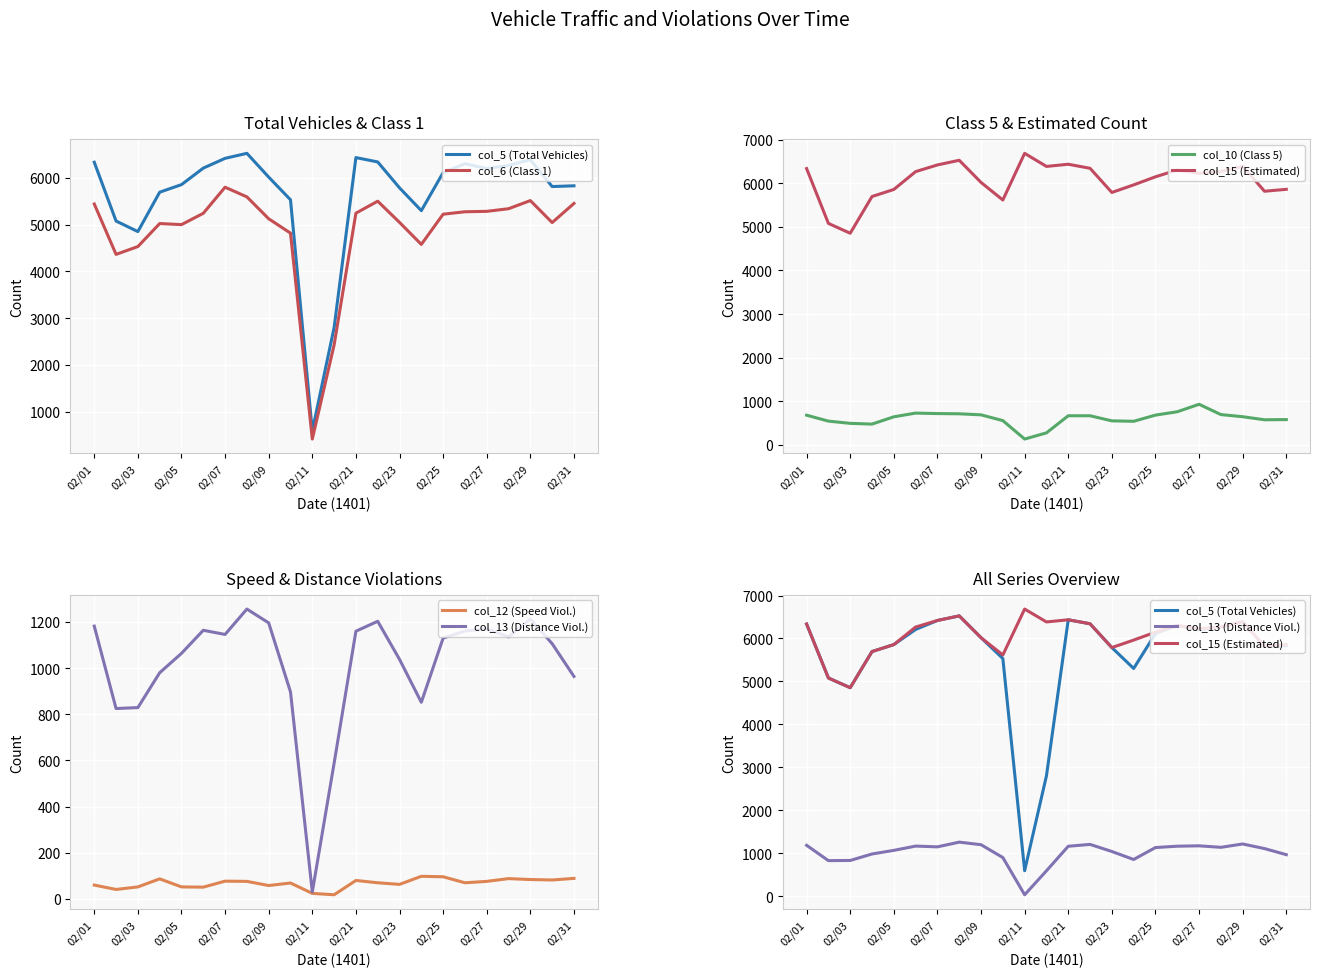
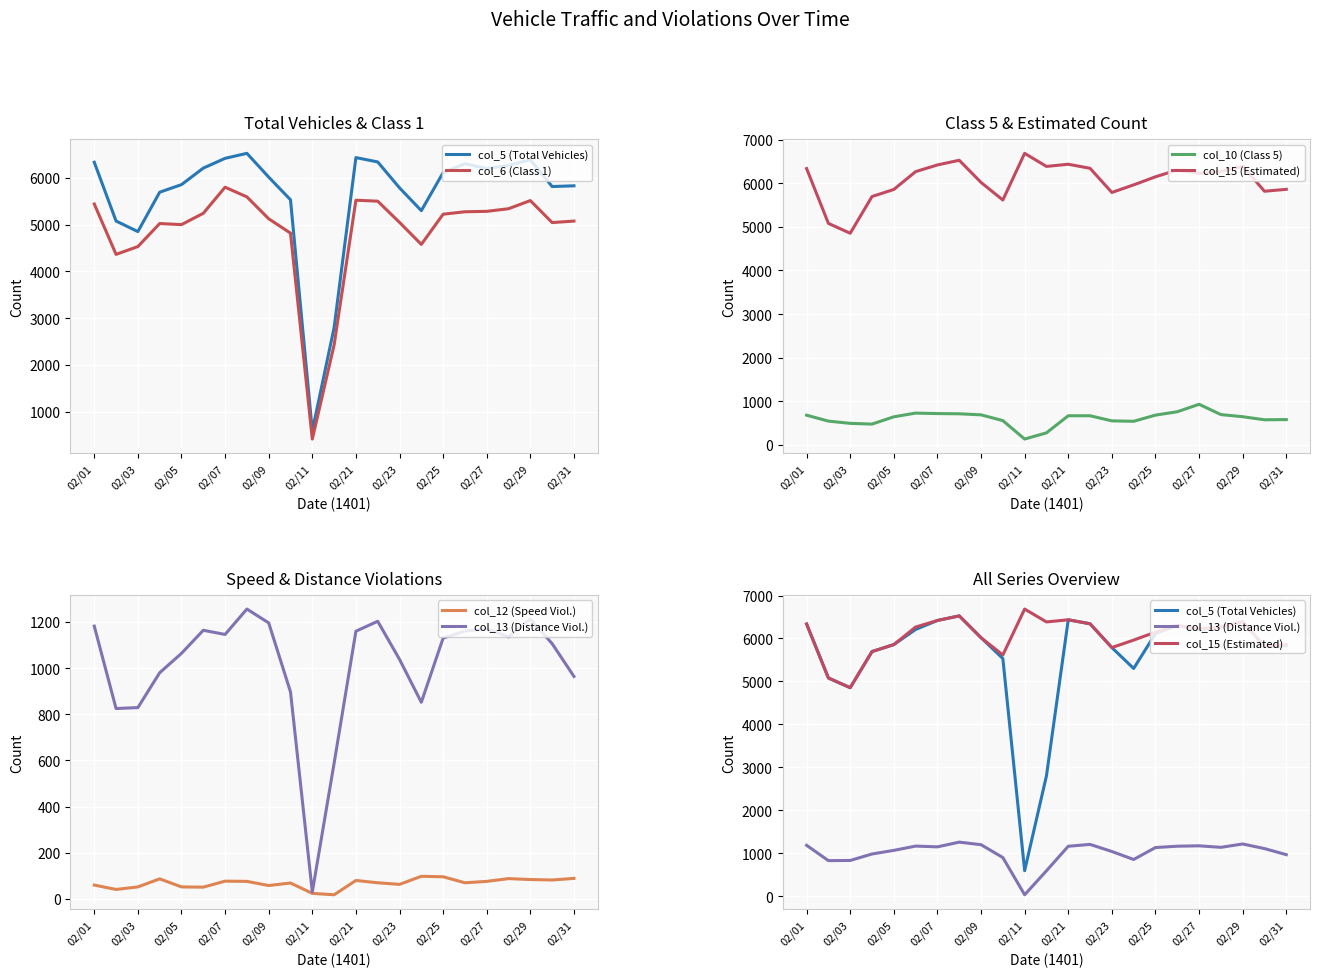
  {
    "Total Vehicles & Class 1": {
      "col_5 (Total Vehicles)": {
        "02/01": 6300,
        "02/03": 4900,
        "02/05": 5900,
        "02/07": 6400,
        "02/09": 6000,
        "02/11": 600,
        "02/21": 6400,
        "02/23": 5800,
        "02/31": 5800
      },
      "col_6 (Class 1)": {
        "02/01": 5400,
        "02/03": 4500,
        "02/05": 5000,
        "02/07": 5800,
        "02/09": 5100,
        "02/11": 400,
-       "02/21": 5200,
+       "02/21": 5500,
        "02/23": 5100,
        "02/25": 5200,
        "02/27": 5300,
        "02/29": 5500,
-       "02/31": 5500
+       "02/31": 5100
      }
    },
    "Class 5 & Estimated Count": {
      "col_10 (Class 5)": {
        "02/01": 700,
        "02/03": 500,
        "02/05": 600,
        "02/07": 700,
        "02/09": 700,
        "02/11": 100,
        "02/21": 700,
        "02/23": 600,
        "02/25": 700,
        "02/27": 900,
        "02/29": 600,
        "02/31": 600
      },
      "col_15 (Estimated)": {
        "02/01": 6300,
        "02/03": 4900,
        "02/05": 5900,
        "02/07": 6400,
        "02/09": 6000,
        "02/11": 6700,
        "02/21": 6400,
        "02/23": 5800,
        "02/25": 6100,
        "02/31": 5900
      }
    },
    "Speed & Distance Violations": {
      "col_12 (Speed Viol.)": {
        "02/01": 60,
        "02/03": 50,
        "02/05": 50,
        "02/07": 80,
        "02/09": 60,
        "02/21": 80,
        "02/23": 60,
        "02/25": 100,
        "02/27": 80,
        "02/29": 80,
        "02/31": 90
      },
      "col_13 (Distance Viol.)": {
        "02/01": 1180,
        "02/03": 830,
        "02/05": 1060,
        "02/07": 1150,
        "02/09": 1200,
        "02/21": 1160,
        "02/23": 1040,
        "02/25": 1130,
        "02/31": 960
      }
    },
    "All Series Overview": {
      "col_5 (Total Vehicles)": {
        "02/11": 600
      },
      "col_13 (Distance Viol.)": {
        "02/01": 1200,
        "02/03": 800,
        "02/05": 1100,
        "02/07": 1100,
        "02/09": 1200,
        "02/11": 0,
        "02/21": 1200,
        "02/23": 1000,
        "02/25": 1100,
        "02/27": 1200,
        "02/29": 1200,
        "02/31": 1000
      },
      "col_15 (Estimated)": {
        "02/11": 6700
      }
    }
  }
